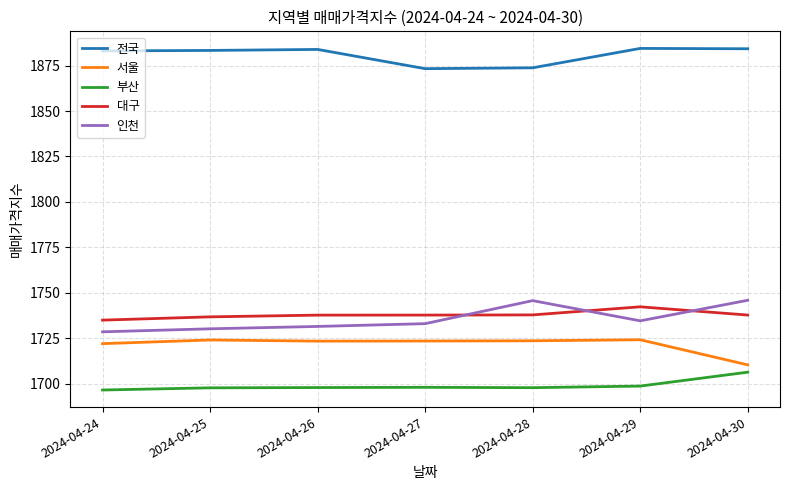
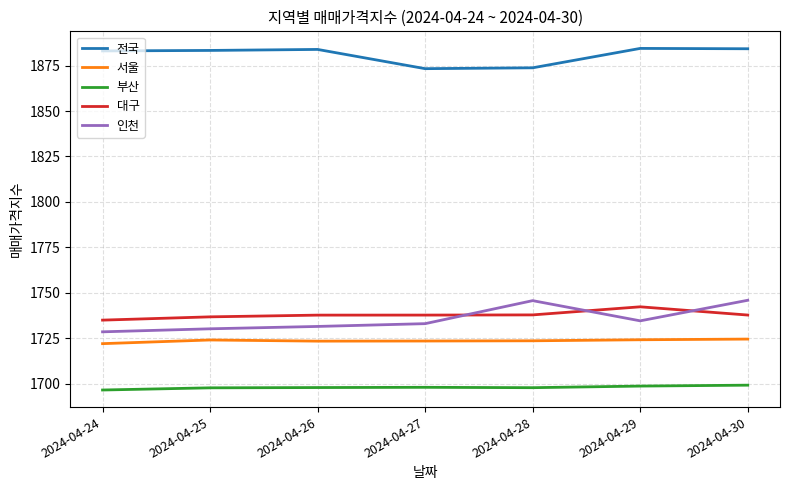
  {
    "전국": {
      "2024-04-25": 1883,
      "2024-04-26": 1884,
      "2024-04-27": 1873,
      "2024-04-28": 1874,
      "2024-04-29": 1884,
      "2024-04-30": 1884
    },
    "서울": {
      "2024-04-24": 1722,
      "2024-04-25": 1724,
      "2024-04-26": 1724,
      "2024-04-27": 1724,
      "2024-04-28": 1724,
      "2024-04-29": 1724,
-     "2024-04-30": 1710
+     "2024-04-30": 1725
    },
    "부산": {
      "2024-04-24": 1697,
      "2024-04-25": 1698,
      "2024-04-26": 1698,
      "2024-04-27": 1698,
      "2024-04-28": 1698,
      "2024-04-29": 1699,
-     "2024-04-30": 1706
+     "2024-04-30": 1699
    },
    "대구": {
      "2024-04-24": 1735,
      "2024-04-25": 1737,
      "2024-04-26": 1738,
      "2024-04-27": 1738,
      "2024-04-28": 1738,
      "2024-04-29": 1742,
      "2024-04-30": 1738
    },
    "인천": {
      "2024-04-24": 1729,
      "2024-04-25": 1730,
      "2024-04-26": 1732,
      "2024-04-27": 1733,
      "2024-04-28": 1746,
      "2024-04-29": 1735,
      "2024-04-30": 1746
    }
  }
